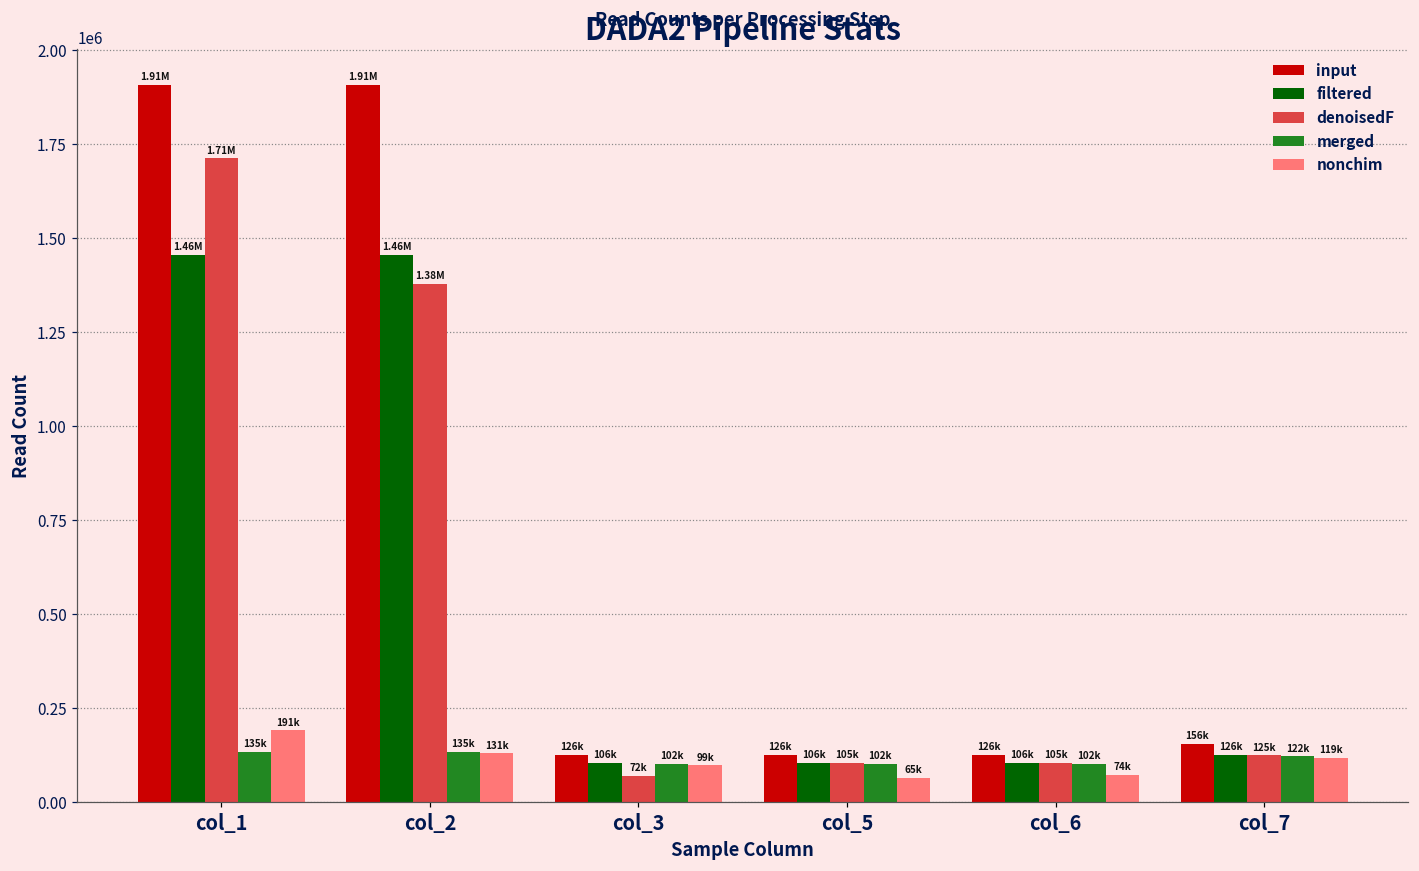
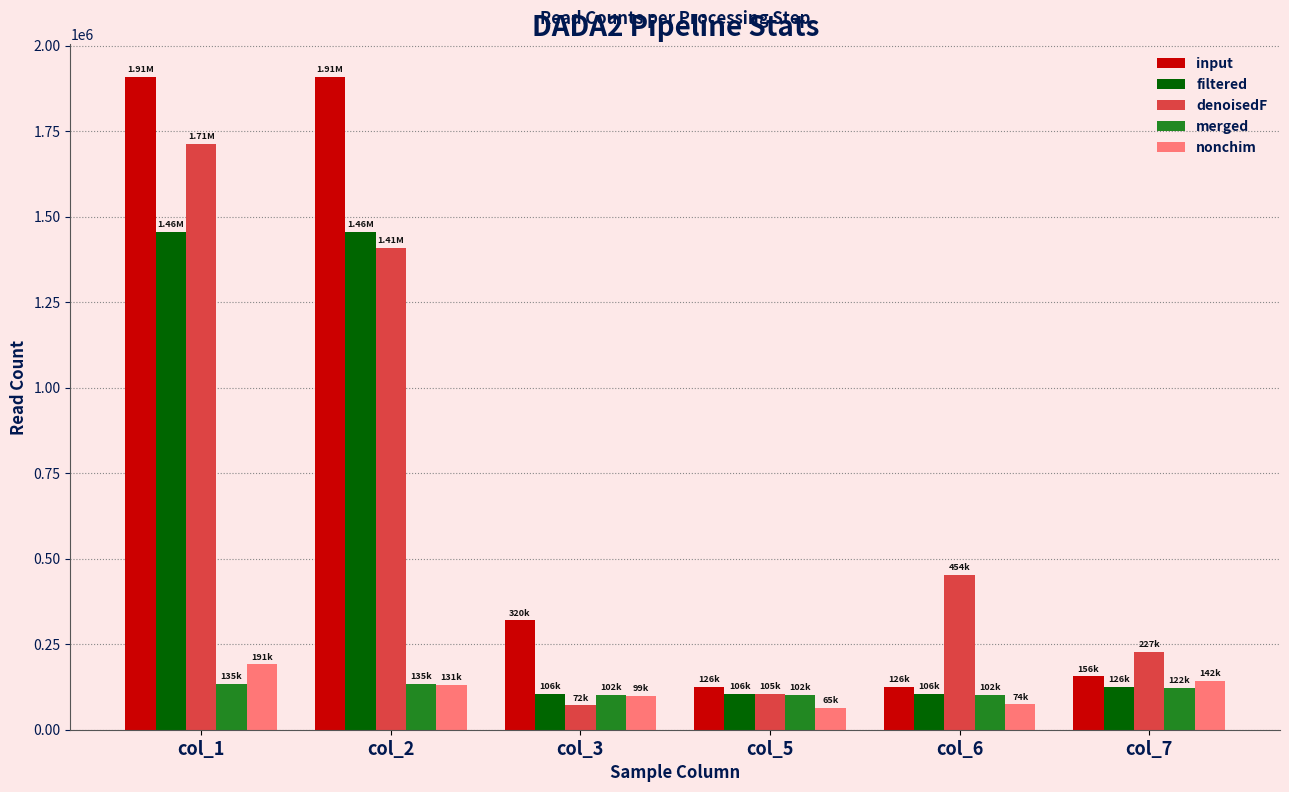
  {
    "input": {
      "col_1": "1.91M",
      "col_2": "1.91M",
-     "col_3": "126k",
+     "col_3": "320k",
      "col_5": "126k",
      "col_6": "126k",
      "col_7": "156k"
    },
    "denoisedF": {
      "col_1": "1.71M",
-     "col_2": "1.38M",
+     "col_2": "1.41M",
      "col_3": "72k",
      "col_5": "105k",
-     "col_6": "105k",
-     "col_7": "125k"
+     "col_6": "454k",
+     "col_7": "227k"
    },
    "nonchim": {
      "col_1": "191k",
      "col_2": "131k",
      "col_3": "99k",
      "col_5": "65k",
      "col_6": "74k",
-     "col_7": "119k"
+     "col_7": "142k"
    }
  }
